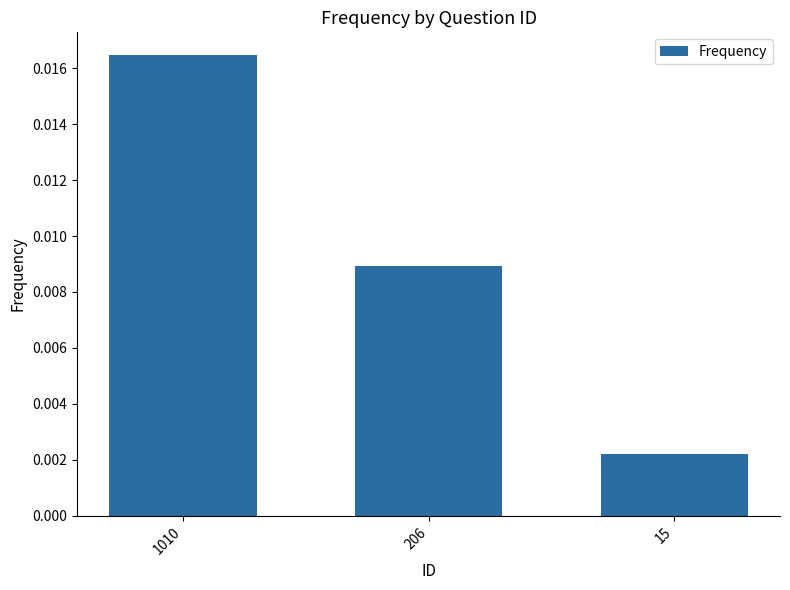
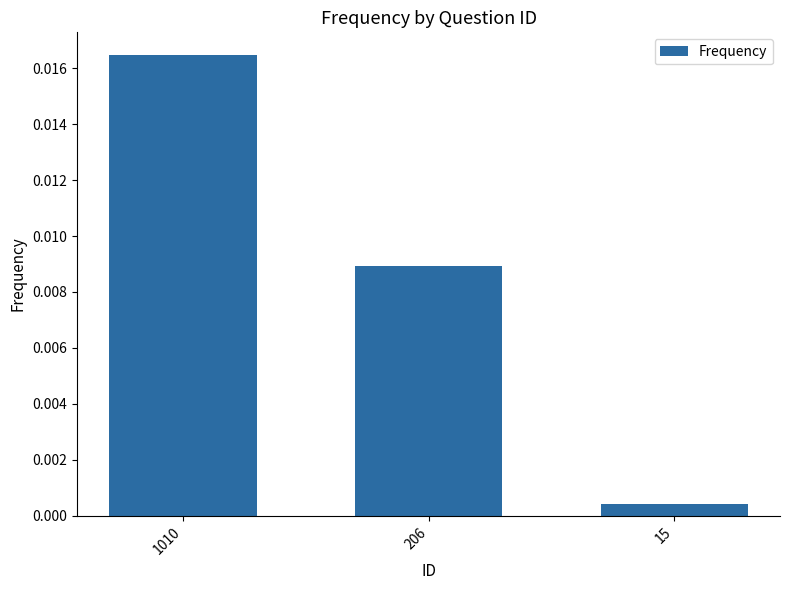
  {
    "1010": 0.0165,
    "206": 0.0089,
-   "15": 0.0022
+   "15": 0.0004
  }
